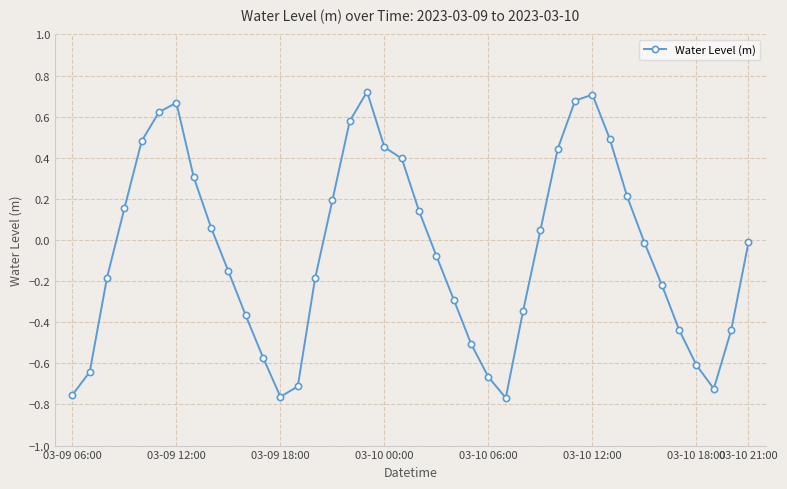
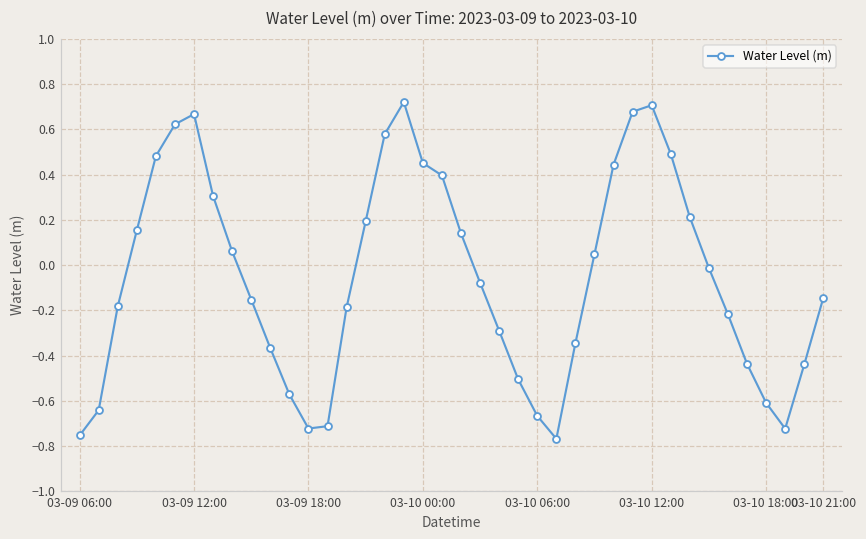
  {
    "03-09 06:00": -0.75,
    "03-09 12:00": 0.67,
-   "03-09 18:00": -0.76,
+   "03-09 18:00": -0.72,
    "03-10 00:00": 0.45,
    "03-10 06:00": -0.67,
    "03-10 12:00": 0.71,
    "03-10 18:00": -0.61,
-   "03-10 21:00": -0.01
+   "03-10 21:00": -0.14
  }
